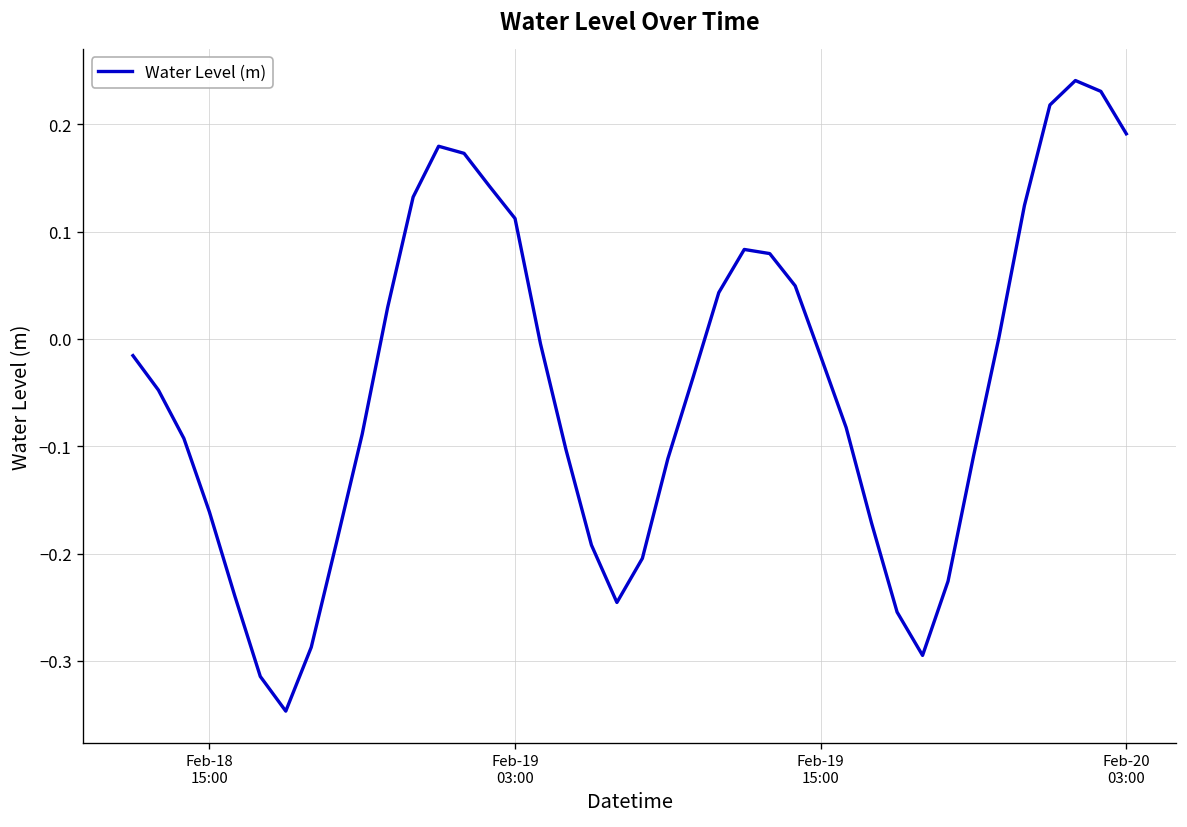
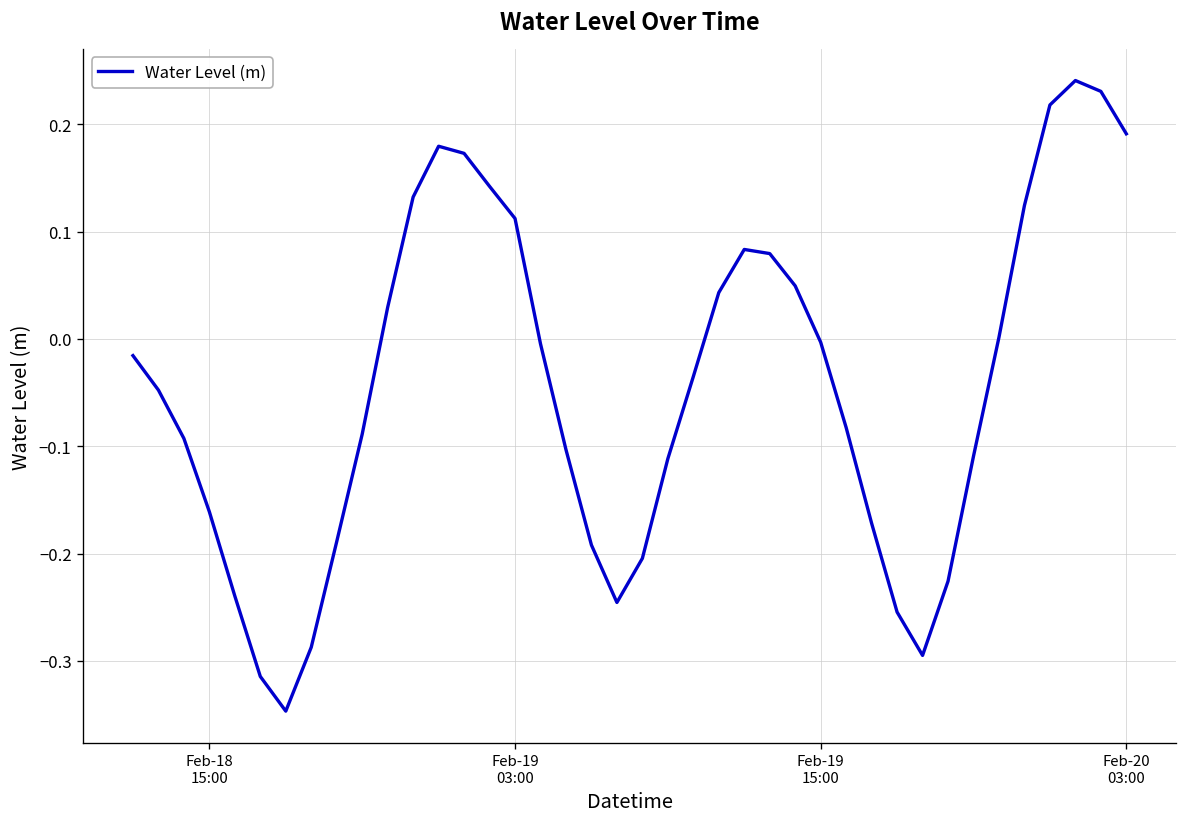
  {
    "Feb-18 15:00": -0.16,
    "Feb-19 03:00": 0.11,
-   "Feb-19 15:00": -0.02,
+   "Feb-19 15:00": 0.00,
    "Feb-20 03:00": 0.19
  }
